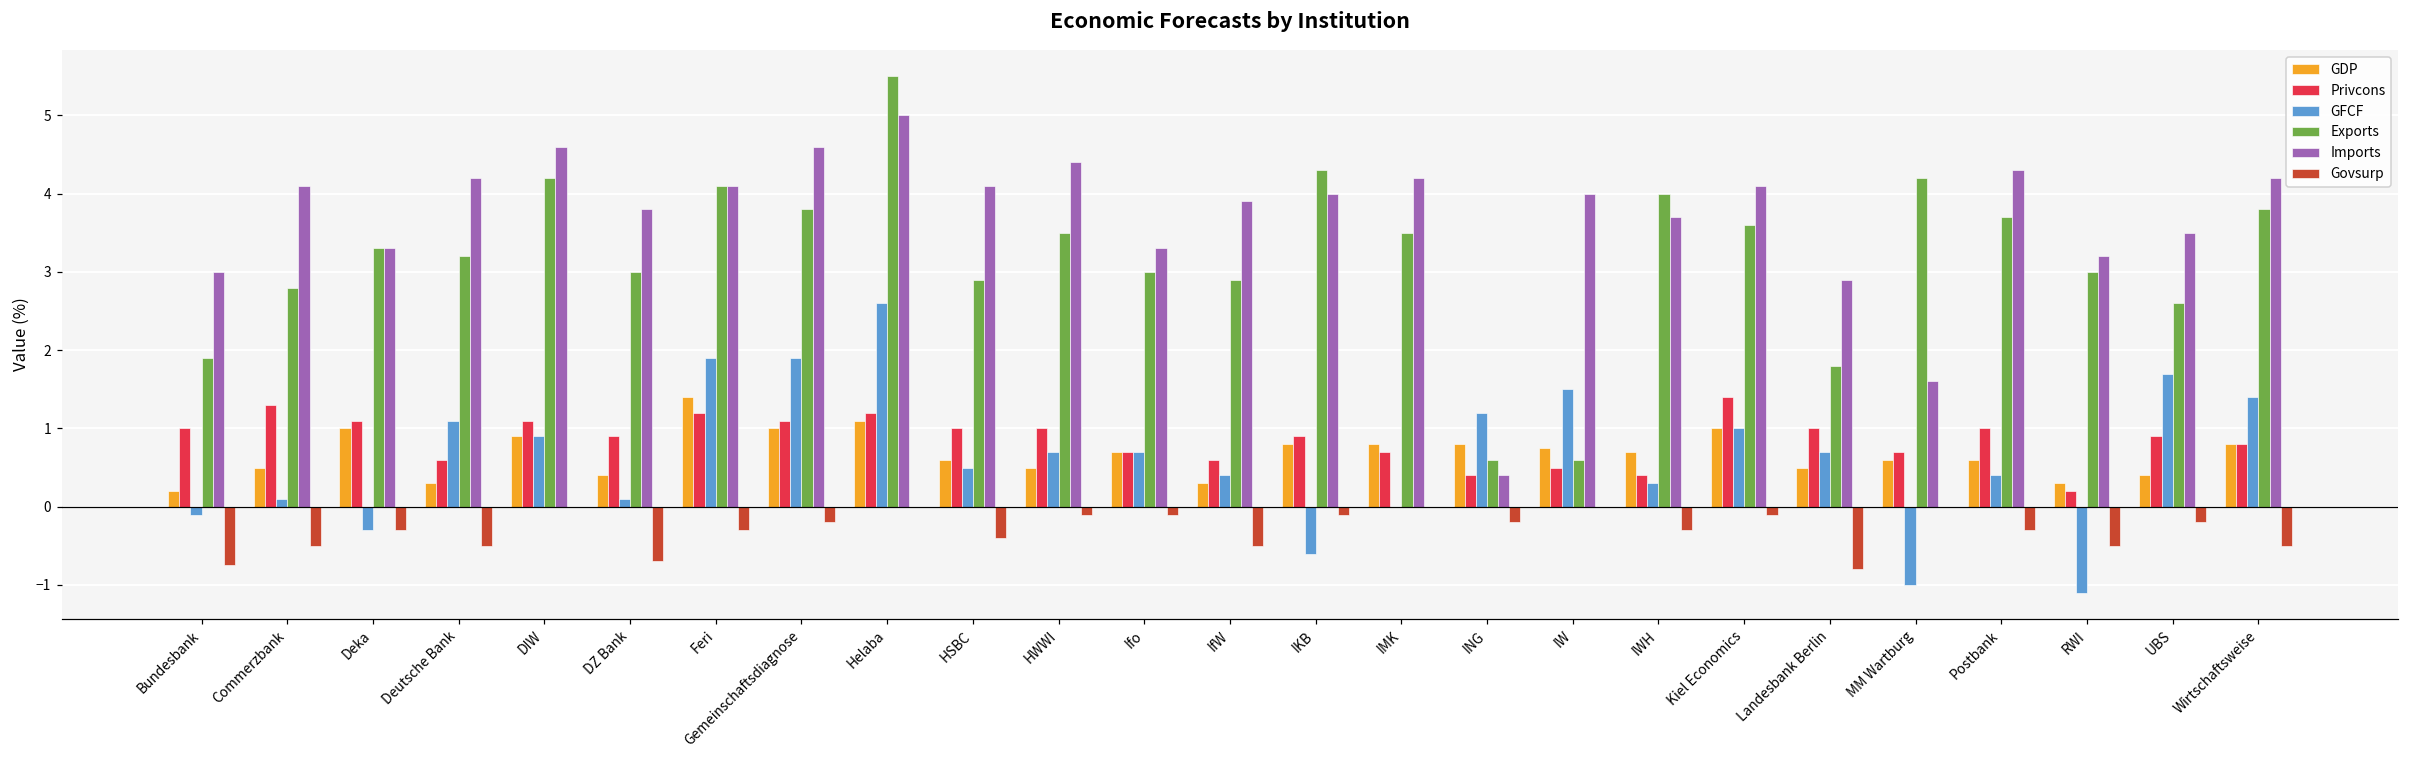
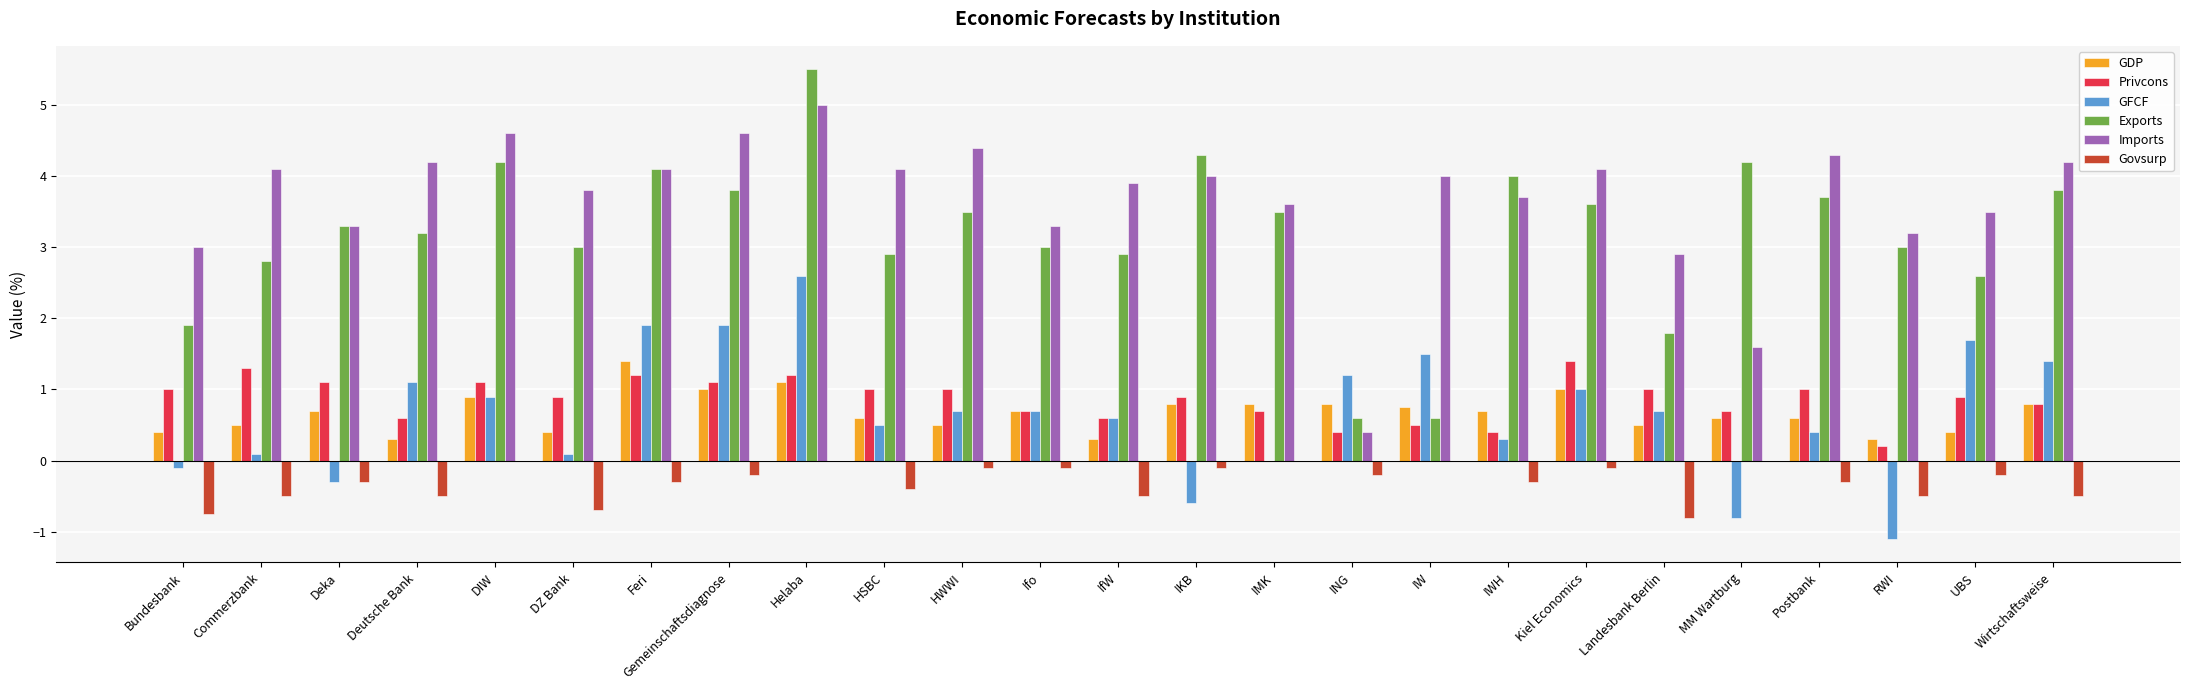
  {
    "GDP": {
-     "Bundesbank": 0.2,
+     "Bundesbank": 0.4,
      "Commerzbank": 0.5,
-     "Deka": 1.0,
+     "Deka": 0.7,
      "Deutsche Bank": 0.3,
      "DIW": 0.9,
      "DZ Bank": 0.4,
      "Feri": 1.4,
      "Gemeinschaftsdiagnose": 1.0,
      "Helaba": 1.1,
      "HSBC": 0.6,
      "HWWI": 0.5,
      "Ifo": 0.7,
      "IfW": 0.3,
      "IKB": 0.8,
      "IMK": 0.8,
      "ING": 0.8,
      "IW": 0.8,
      "IWH": 0.7,
      "Kiel Economics": 1.0,
      "Landesbank Berlin": 0.5,
      "MM Wartburg": 0.6,
      "Postbank": 0.6,
      "RWI": 0.3,
      "UBS": 0.4,
      "Wirtschaftsweise": 0.8
    },
    "GFCF": {
      "Bundesbank": -0.1,
      "Commerzbank": 0.1,
      "Deka": -0.3,
      "Deutsche Bank": 1.1,
      "DIW": 0.9,
      "DZ Bank": 0.1,
      "Feri": 1.9,
      "Gemeinschaftsdiagnose": 1.9,
      "Helaba": 2.6,
      "HSBC": 0.5,
      "HWWI": 0.7,
      "Ifo": 0.7,
-     "IfW": 0.4,
+     "IfW": 0.6,
      "IKB": -0.6,
      "IMK": 0.0,
      "ING": 1.2,
      "IW": 1.5,
      "IWH": 0.3,
      "Kiel Economics": 1.0,
      "Landesbank Berlin": 0.7,
-     "MM Wartburg": -1.0,
+     "MM Wartburg": -0.8,
      "Postbank": 0.4,
      "RWI": -1.1,
      "UBS": 1.7,
      "Wirtschaftsweise": 1.4
    },
    "Exports": {
      "Bundesbank": 1.9,
      "Commerzbank": 2.8,
      "Deka": 3.3,
      "Deutsche Bank": 3.2,
      "DIW": 4.2,
      "DZ Bank": 3.0,
      "Feri": 4.1,
      "Gemeinschaftsdiagnose": 3.8,
      "Helaba": 5.5,
      "HSBC": 2.9,
      "HWWI": 3.5,
      "Ifo": 3.0,
      "IfW": 2.9,
      "IKB": 4.3,
      "IMK": 3.5,
      "ING": 0.6,
      "IW": 0.6,
      "IWH": 4.0,
      "Kiel Economics": 3.6,
      "Landesbank Berlin": 1.8,
      "MM Wartburg": 4.2,
      "Postbank": 3.7,
      "RWI": 3.0,
      "UBS": 2.6,
      "Wirtschaftsweise": 3.8
    },
    "Imports": {
      "Bundesbank": 3.0,
      "Commerzbank": 4.1,
      "Deka": 3.3,
      "Deutsche Bank": 4.2,
      "DIW": 4.6,
      "DZ Bank": 3.8,
      "Feri": 4.1,
      "Gemeinschaftsdiagnose": 4.6,
      "Helaba": 5.0,
      "HSBC": 4.1,
      "HWWI": 4.4,
      "Ifo": 3.3,
      "IfW": 3.9,
      "IKB": 4.0,
-     "IMK": 4.2,
+     "IMK": 3.6,
      "ING": 0.4,
      "IW": 4.0,
      "IWH": 3.7,
      "Kiel Economics": 4.1,
      "Landesbank Berlin": 2.9,
      "MM Wartburg": 1.6,
      "Postbank": 4.3,
      "RWI": 3.2,
      "UBS": 3.5,
      "Wirtschaftsweise": 4.2
    }
  }
